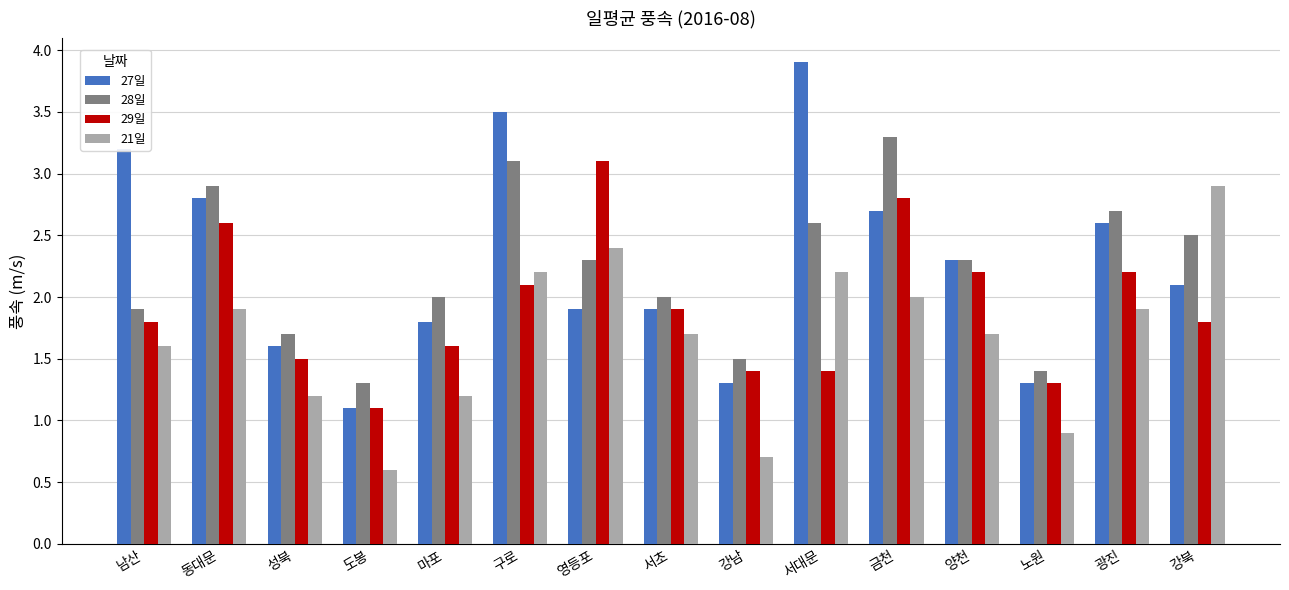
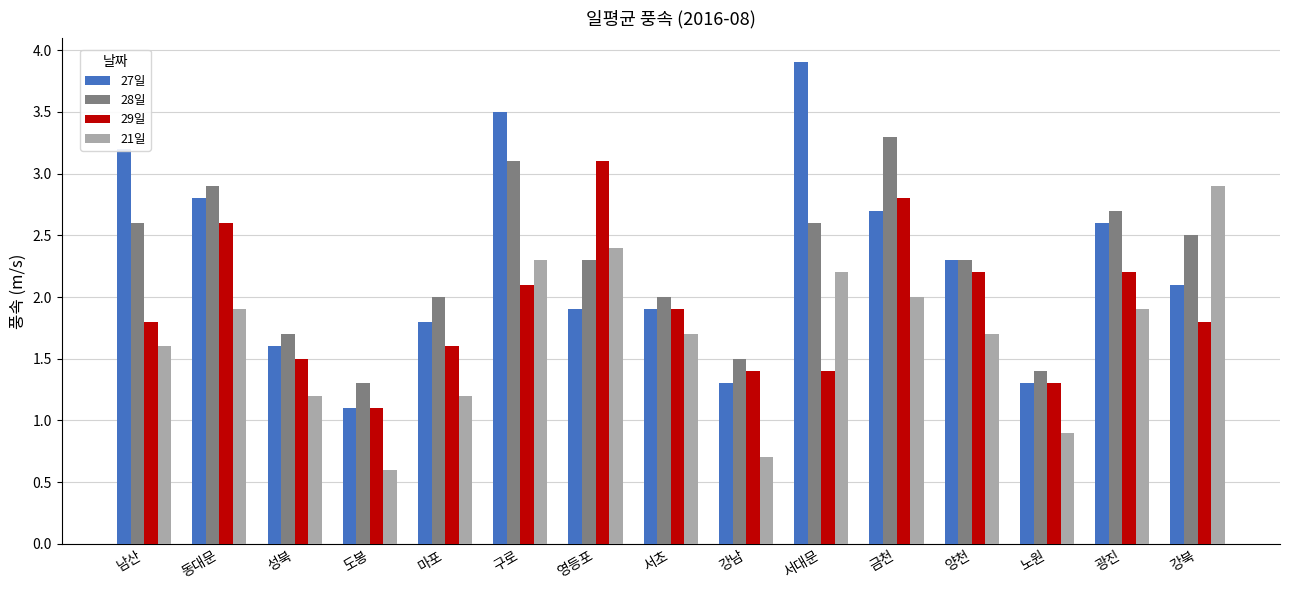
  {
    "27일": {
      "동대문": 2.8,
      "성북": 1.6,
      "도봉": 1.1,
      "마포": 1.8,
      "구로": 3.5,
      "영등포": 1.9,
      "서초": 1.9,
      "강남": 1.3,
      "서대문": 3.9,
      "금천": 2.7,
      "양천": 2.3,
      "노원": 1.3,
      "광진": 2.6,
      "강북": 2.1
    },
    "28일": {
-     "남산": 1.9,
+     "남산": 2.6,
      "동대문": 2.9,
      "성북": 1.7,
      "도봉": 1.3,
      "마포": 2.0,
      "구로": 3.1,
      "영등포": 2.3,
      "서초": 2.0,
      "강남": 1.5,
      "서대문": 2.6,
      "금천": 3.3,
      "양천": 2.3,
      "노원": 1.4,
      "광진": 2.7,
      "강북": 2.5
    },
    "29일": {
      "남산": 1.8,
      "동대문": 2.6,
      "성북": 1.5,
      "도봉": 1.1,
      "마포": 1.6,
      "구로": 2.1,
      "영등포": 3.1,
      "서초": 1.9,
      "강남": 1.4,
      "서대문": 1.4,
      "금천": 2.8,
      "양천": 2.2,
      "노원": 1.3,
      "광진": 2.2,
      "강북": 1.8
    },
    "21일": {
      "남산": 1.6,
      "동대문": 1.9,
      "성북": 1.2,
      "도봉": 0.6,
      "마포": 1.2,
-     "구로": 2.2,
+     "구로": 2.3,
      "영등포": 2.4,
      "서초": 1.7,
      "강남": 0.7,
      "서대문": 2.2,
      "금천": 2.0,
      "양천": 1.7,
      "노원": 0.9,
      "광진": 1.9,
      "강북": 2.9
    }
  }
